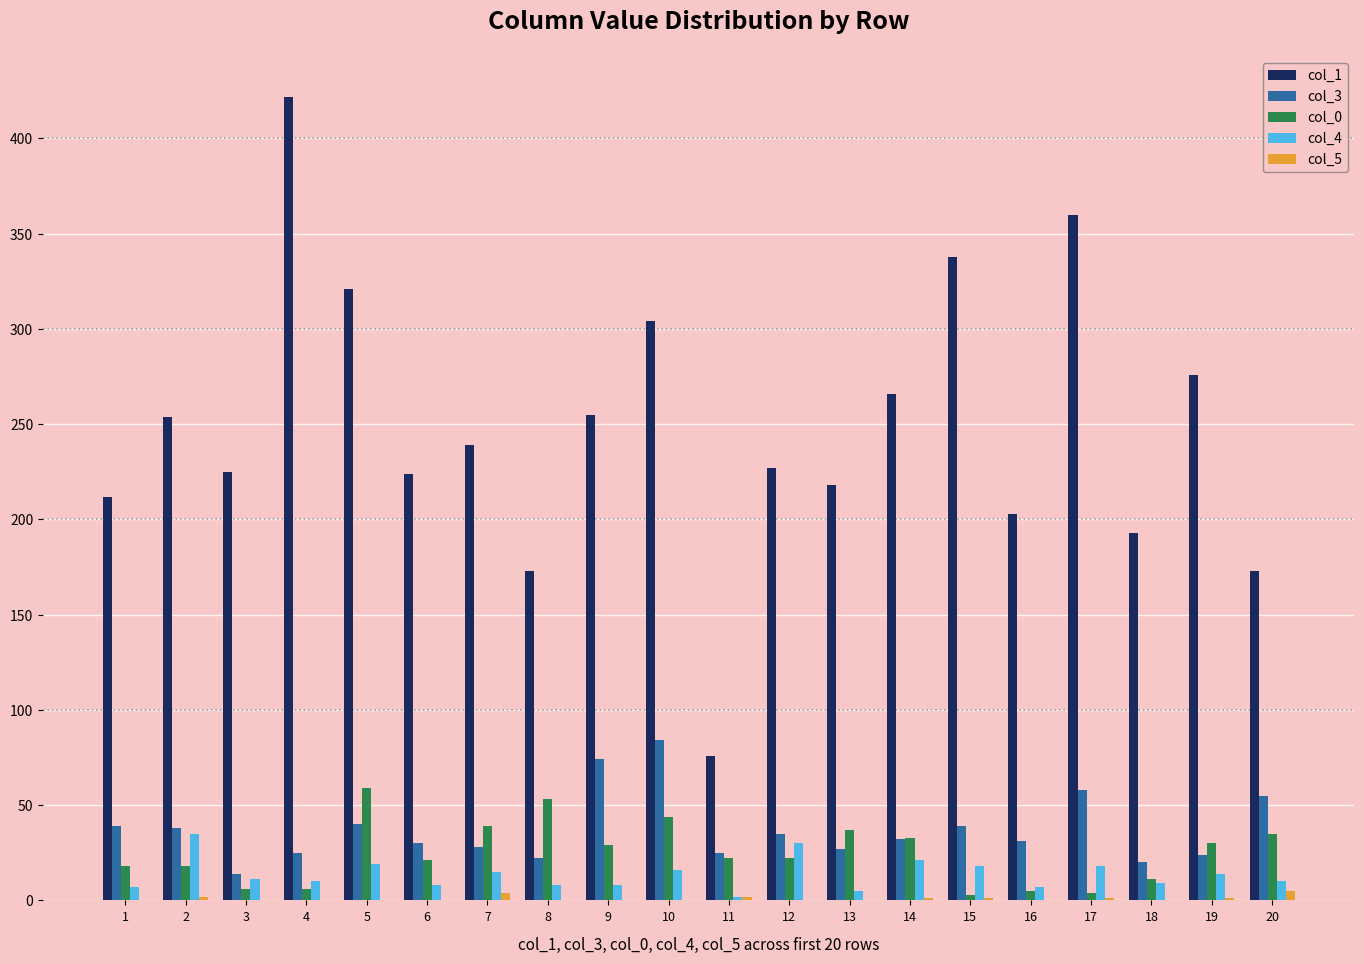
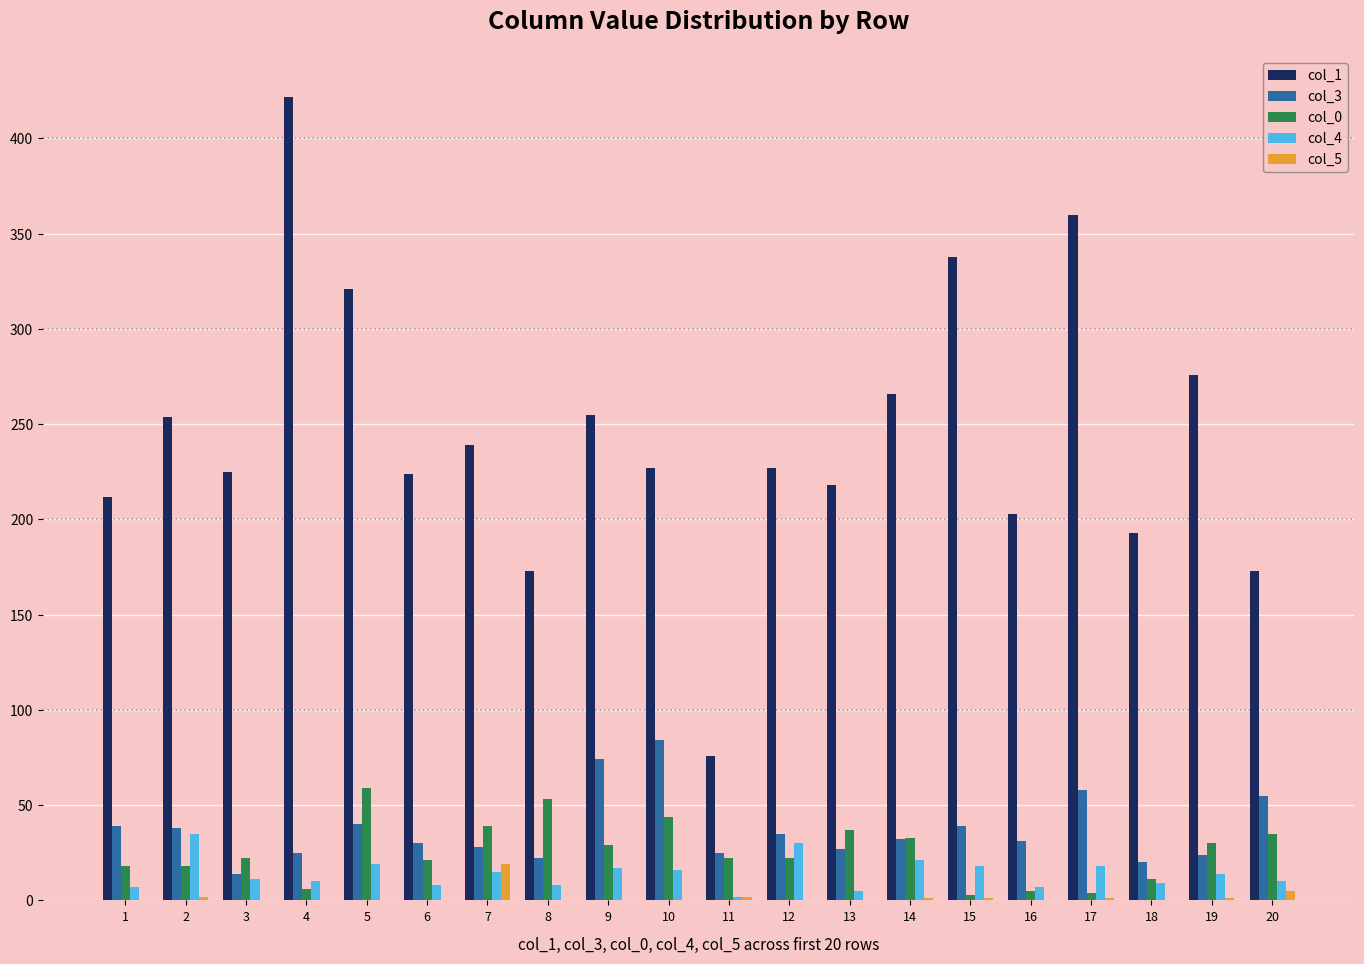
  {
    "col_1": {
      "1": 212,
      "2": 254,
      "3": 225,
      "4": 422,
      "5": 321,
      "6": 224,
      "7": 239,
      "8": 173,
      "9": 255,
-     "10": 304,
+     "10": 227,
      "11": 76,
      "12": 227,
      "13": 218,
      "14": 266,
      "15": 338,
      "16": 203,
      "17": 360,
      "18": 193,
      "19": 276,
      "20": 173
    },
    "col_3": {
      "1": 39,
      "2": 38,
      "3": 14,
      "4": 25,
      "5": 40,
      "6": 30,
      "7": 28,
      "8": 22,
      "9": 74,
      "10": 84,
      "11": 25,
      "12": 35,
      "13": 27,
      "14": 32,
      "15": 39,
      "16": 31,
      "17": 58,
      "18": 20,
      "19": 24,
      "20": 55
    },
    "col_0": {
      "1": 18,
      "2": 18,
-     "3": 6,
+     "3": 22,
      "4": 6,
      "5": 59,
      "6": 21,
      "7": 39,
      "8": 53,
      "9": 29,
      "10": 44,
      "11": 22,
      "12": 22,
      "13": 37,
      "14": 33,
      "15": 3,
      "16": 5,
      "17": 4,
      "18": 11,
      "19": 30,
      "20": 35
    },
    "col_4": {
      "1": 7,
      "2": 35,
      "3": 11,
      "4": 10,
      "5": 19,
      "6": 8,
      "7": 15,
      "8": 8,
-     "9": 8,
+     "9": 17,
      "10": 16,
      "11": 2,
      "12": 30,
      "13": 5,
      "14": 21,
      "15": 18,
      "16": 7,
      "17": 18,
      "18": 9,
      "19": 14,
      "20": 10
    },
    "col_5": {
      "1": 0,
      "2": 2,
      "3": 0,
      "4": 0,
      "5": 0,
      "6": 0,
-     "7": 4,
+     "7": 19,
      "8": 0,
      "9": 0,
      "10": 0,
      "11": 2,
      "12": 0,
      "13": 0,
      "16": 0,
      "18": 0,
      "20": 5
    }
  }
